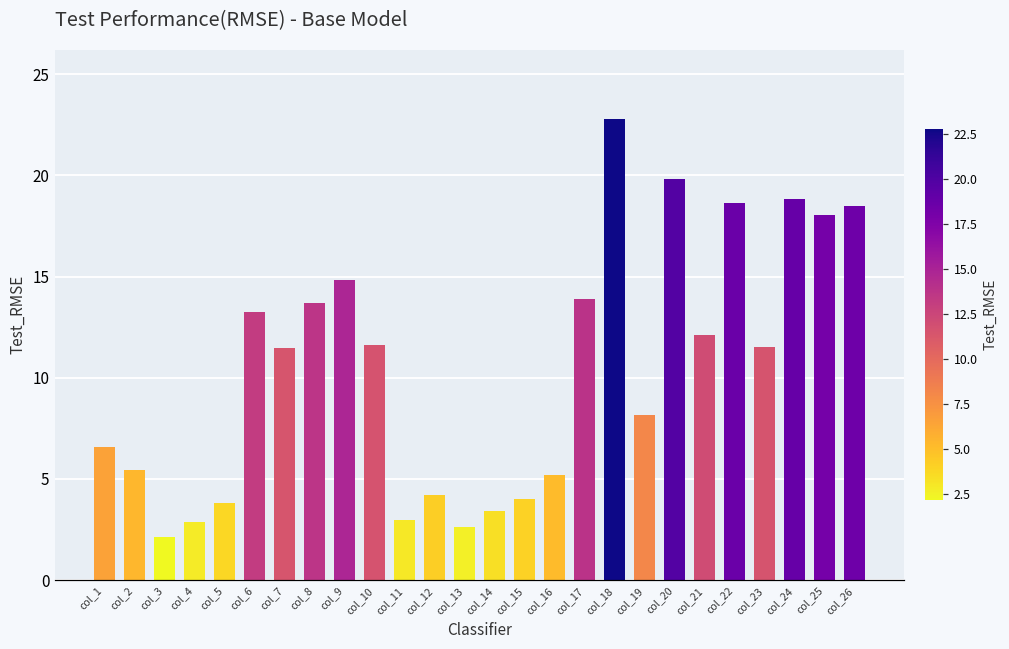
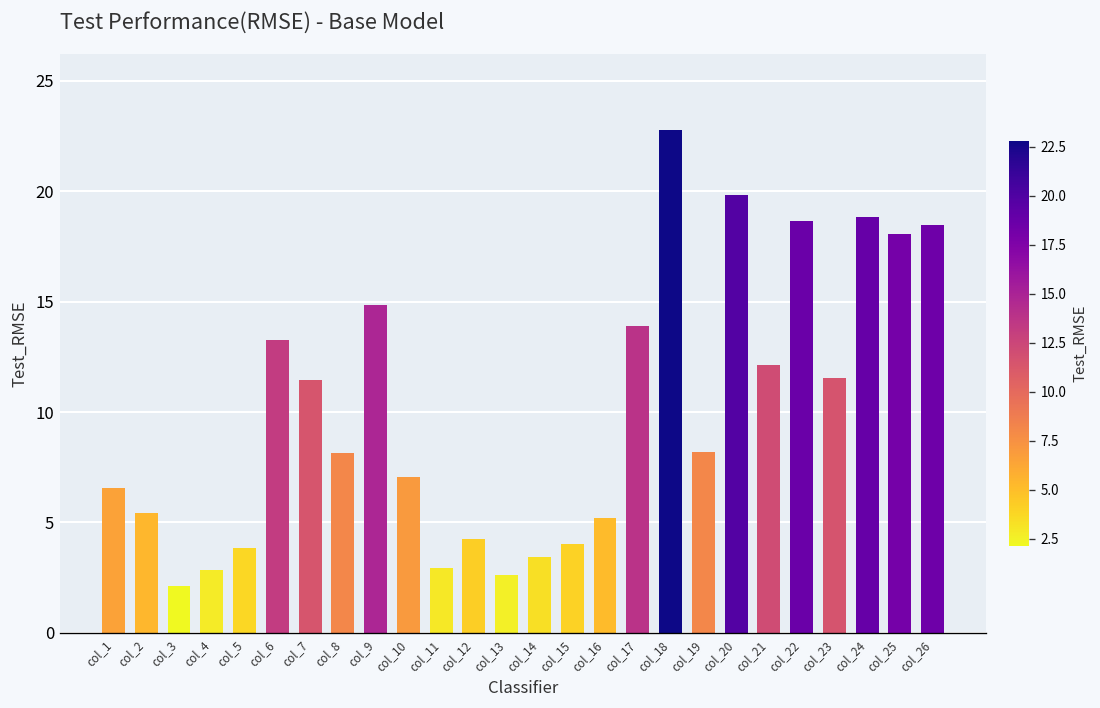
  {
    "col_1": 6.6,
    "col_2": 5.4,
    "col_3": 2.1,
    "col_4": 2.9,
    "col_5": 3.8,
    "col_6": 13.3,
    "col_7": 11.5,
-   "col_8": 13.7,
+   "col_8": 8.1,
    "col_9": 14.8,
-   "col_10": 11.6,
+   "col_10": 7.0,
    "col_11": 3.0,
    "col_12": 4.2,
    "col_13": 2.6,
    "col_14": 3.4,
    "col_15": 4.0,
    "col_16": 5.2,
    "col_17": 13.9,
    "col_18": 22.8,
    "col_19": 8.2,
    "col_20": 19.8,
    "col_21": 12.1,
    "col_22": 18.7,
    "col_23": 11.5,
    "col_24": 18.9,
    "col_25": 18.1,
    "col_26": 18.5
  }
